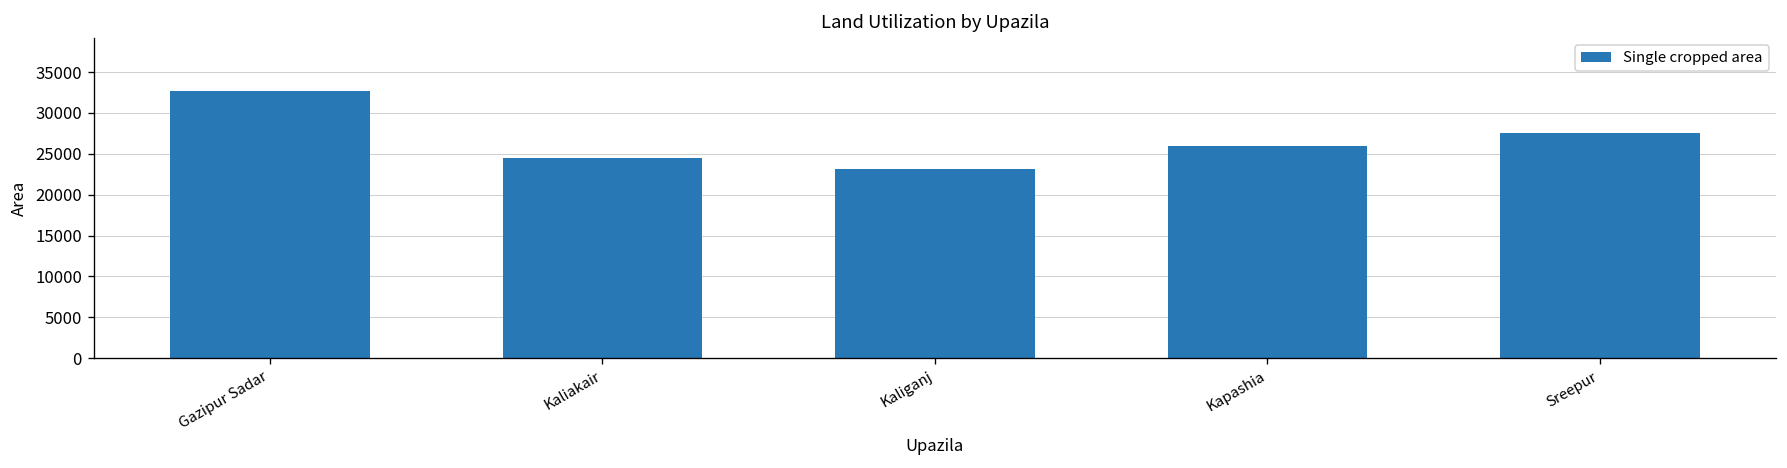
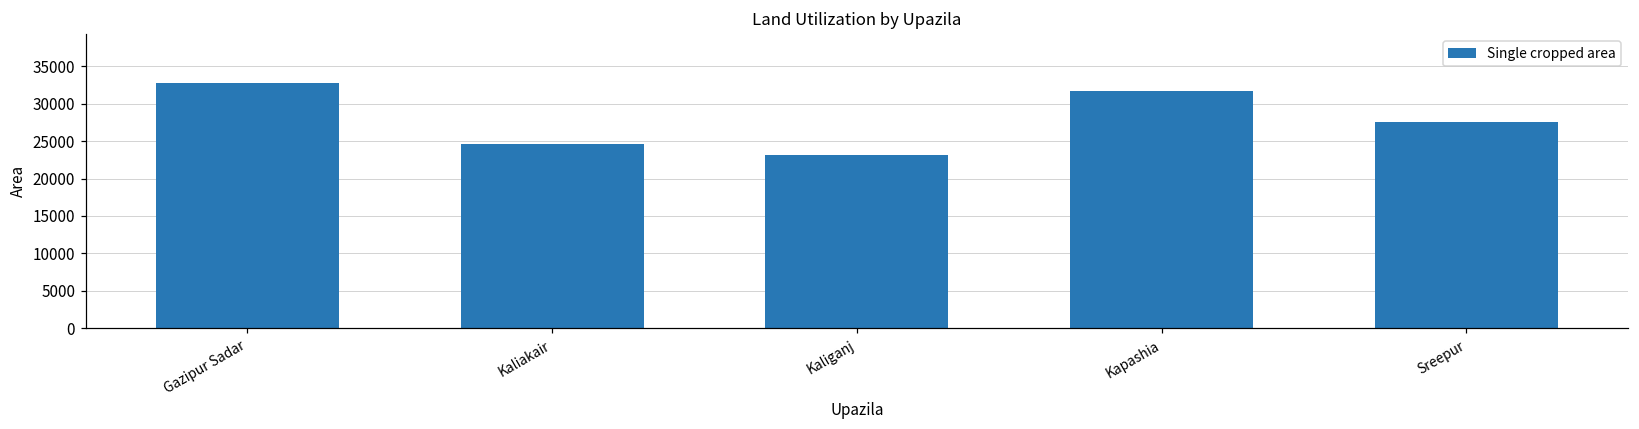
  {
    "Gazipur Sadar": 33000,
    "Kaliakair": 25000,
    "Kaliganj": 23000,
-   "Kapashia": 26000,
+   "Kapashia": 32000,
    "Sreepur": 28000
  }
